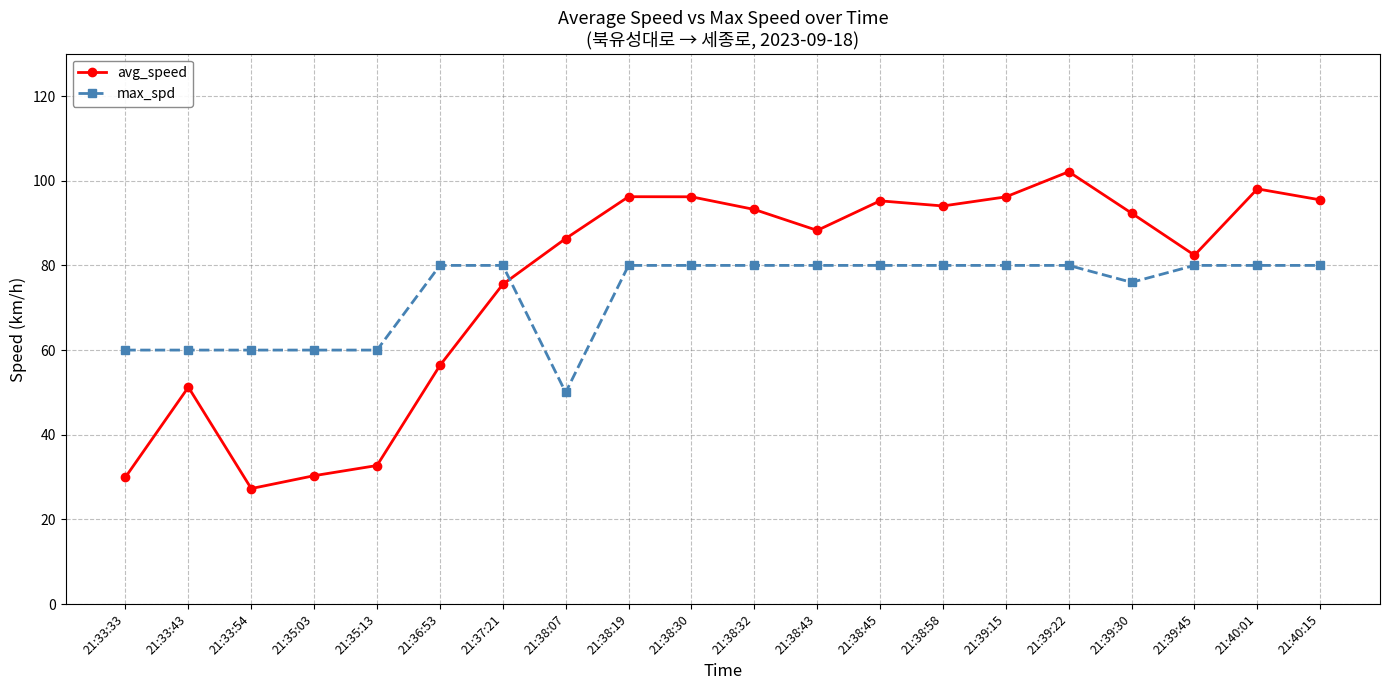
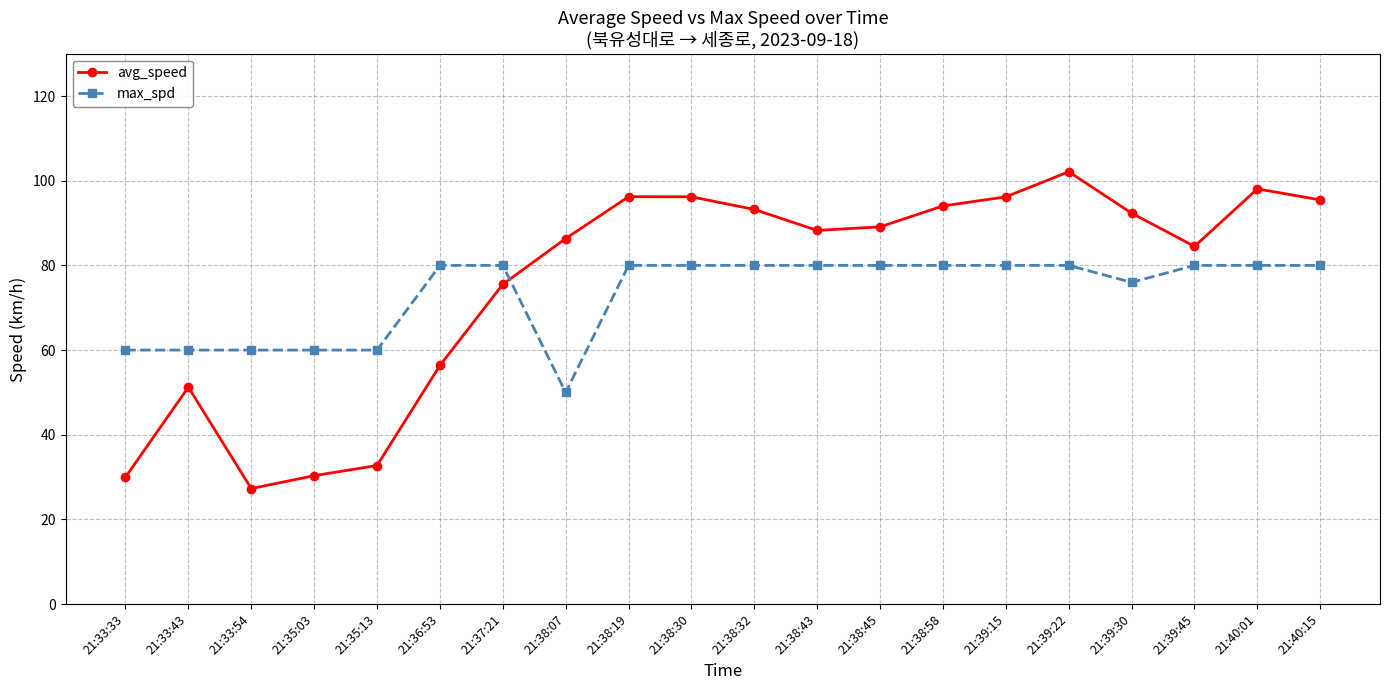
  {
    "avg_speed": {
      "21:33:33": 30,
      "21:33:43": 51,
      "21:33:54": 27,
      "21:35:03": 30,
      "21:35:13": 33,
      "21:36:53": 56,
      "21:37:21": 76,
      "21:38:07": 86,
      "21:38:19": 96,
      "21:38:30": 96,
      "21:38:32": 93,
      "21:38:43": 88,
-     "21:38:45": 95,
+     "21:38:45": 89,
      "21:38:58": 94,
      "21:39:15": 96,
      "21:39:22": 102,
      "21:39:30": 92,
-     "21:39:45": 82,
+     "21:39:45": 84,
      "21:40:01": 98,
      "21:40:15": 95
    },
    "max_spd": {
      "21:33:33": 60,
      "21:33:43": 60,
      "21:33:54": 60,
      "21:35:03": 60,
      "21:35:13": 60,
      "21:36:53": 80,
      "21:37:21": 80,
      "21:38:07": 50,
      "21:38:19": 80,
      "21:38:30": 80,
      "21:38:32": 80,
      "21:38:43": 80,
      "21:38:45": 80,
      "21:38:58": 80,
      "21:39:15": 80,
      "21:39:22": 80,
      "21:39:30": 76,
      "21:39:45": 80,
      "21:40:01": 80,
      "21:40:15": 80
    }
  }
